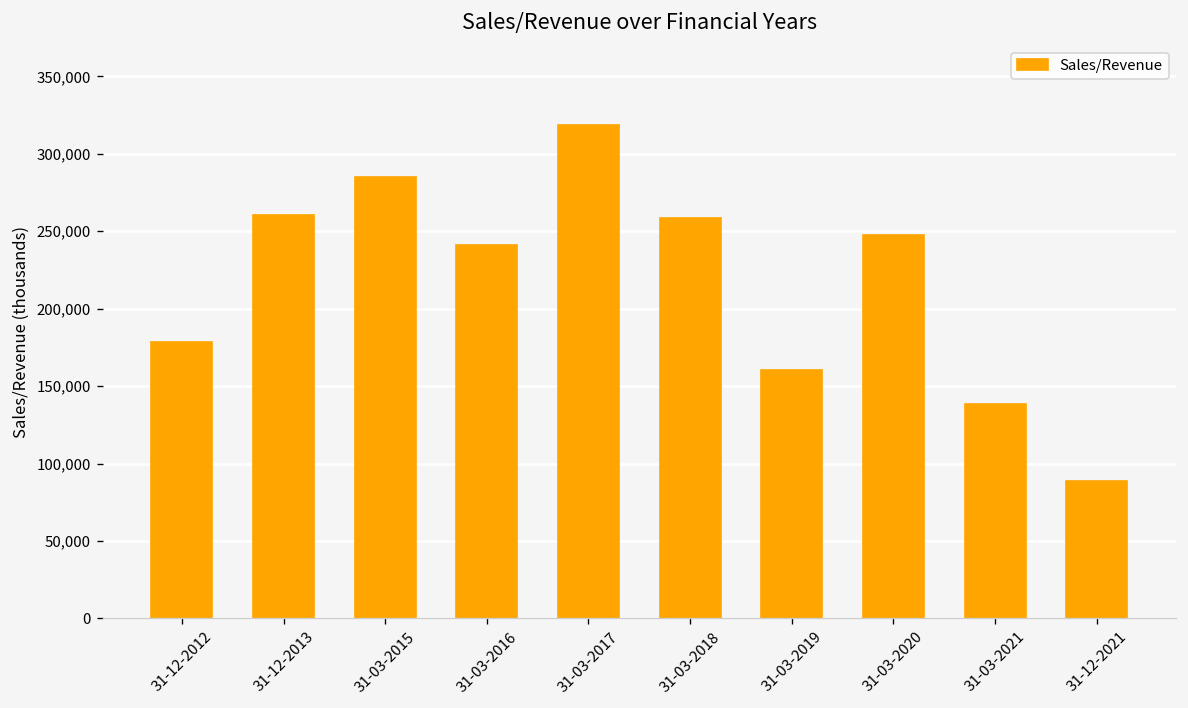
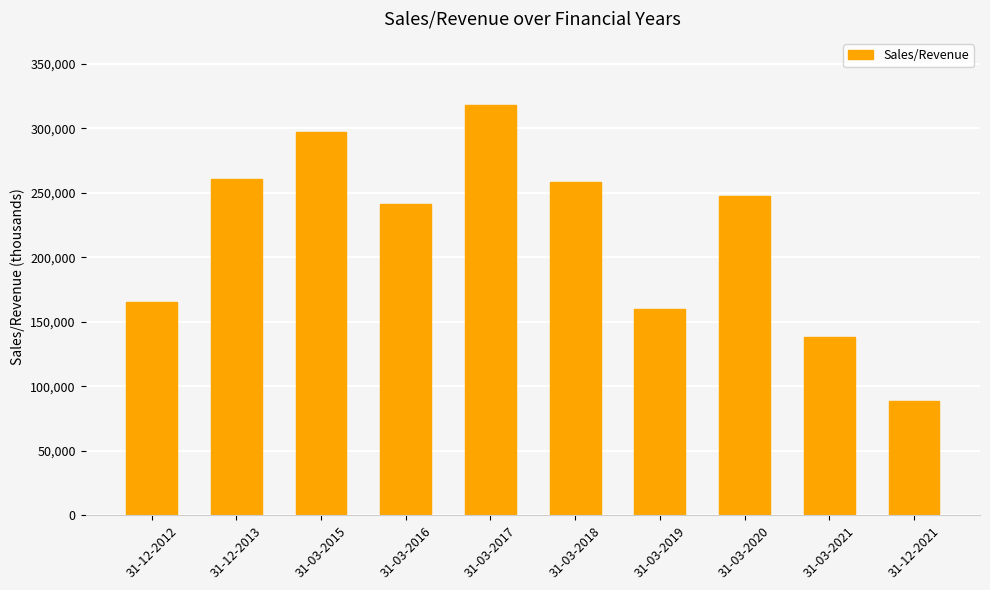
  {
-   "31-12-2012": "179,000",
+   "31-12-2012": "165,000",
    "31-12-2013": "261,000",
-   "31-03-2015": "285,000",
+   "31-03-2015": "297,000",
    "31-03-2016": "241,000",
    "31-03-2017": "318,000",
    "31-03-2018": "259,000",
    "31-03-2019": "160,000",
    "31-03-2020": "248,000",
    "31-03-2021": "138,000",
    "31-12-2021": "89,000"
  }
